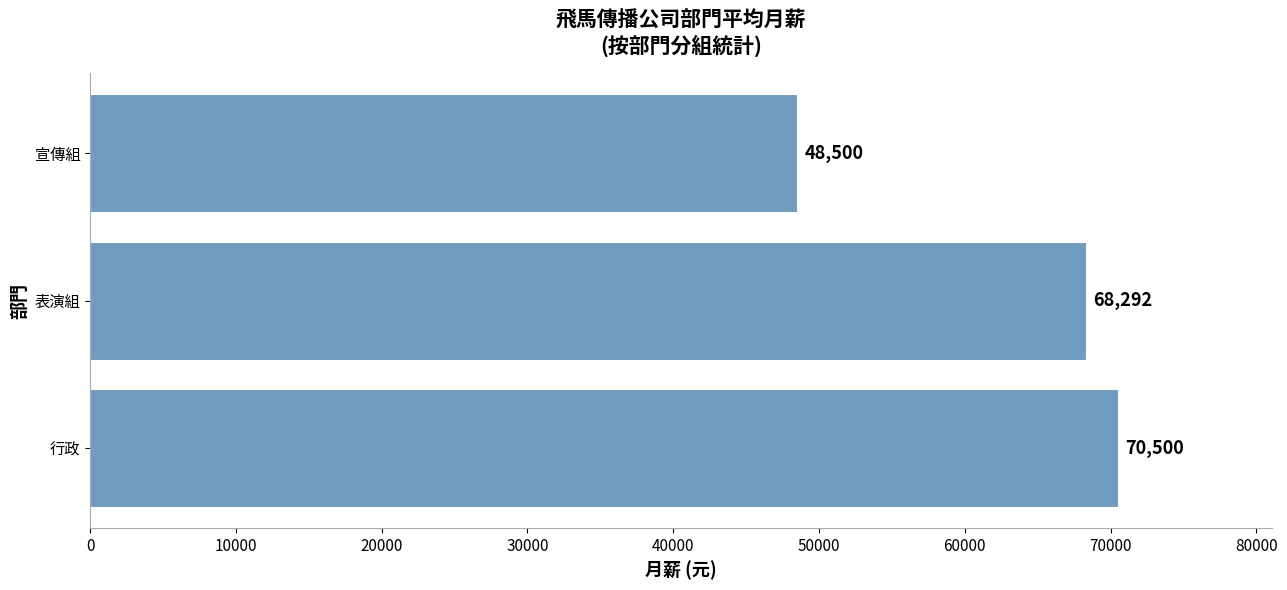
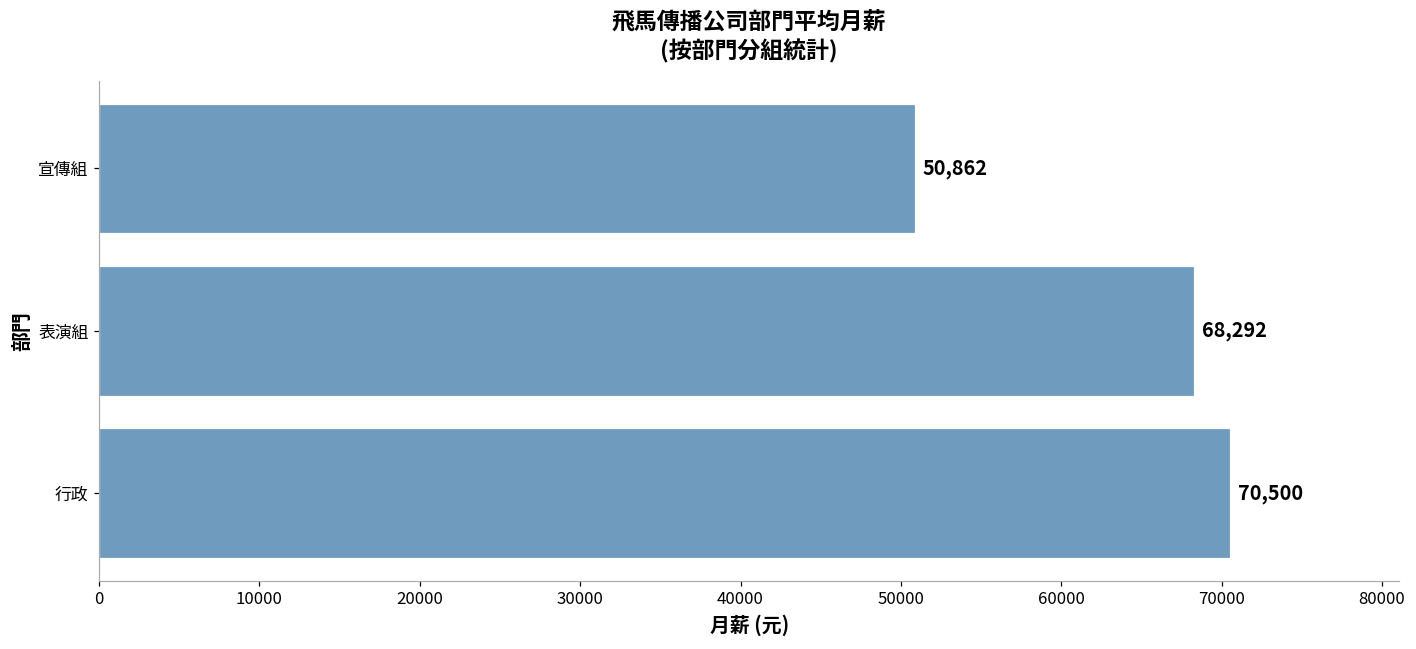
  {
-   "宣傳組": "48,500",
+   "宣傳組": "50,862",
    "表演組": "68,292",
    "行政": "70,500"
  }
